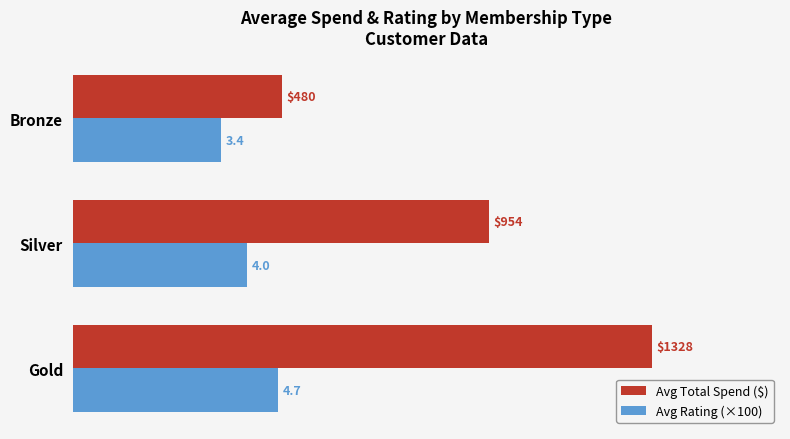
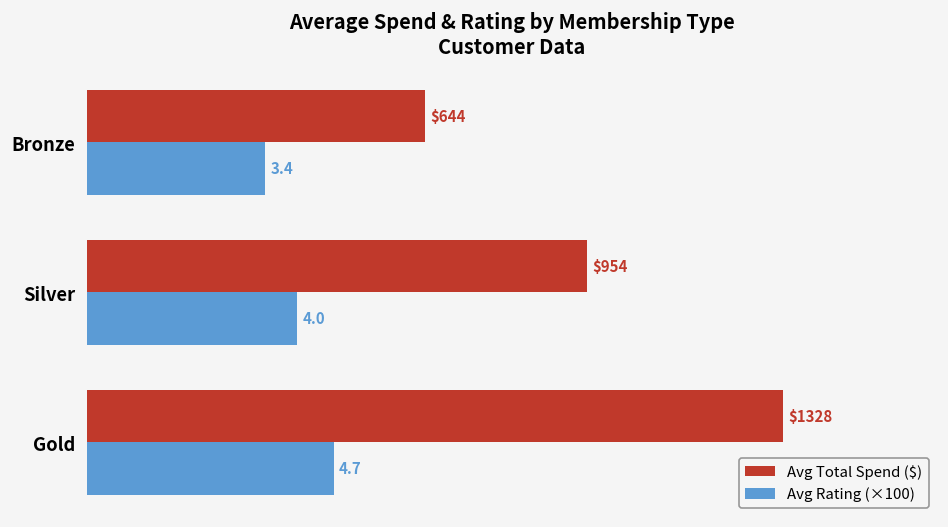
  {
    "Avg Total Spend ($)": {
-     "Bronze": "$480",
+     "Bronze": "$644",
      "Silver": "$954",
      "Gold": "$1328"
    }
  }
